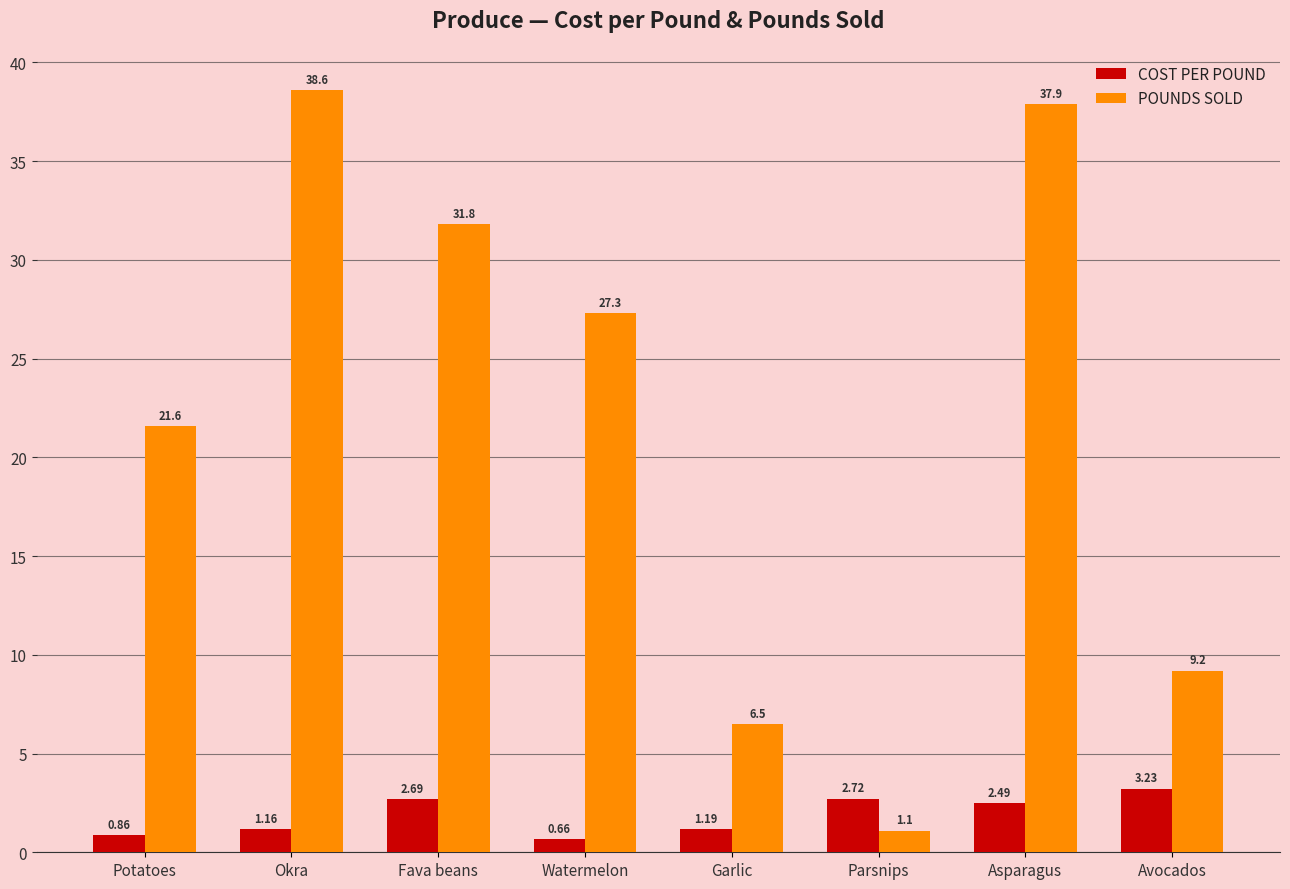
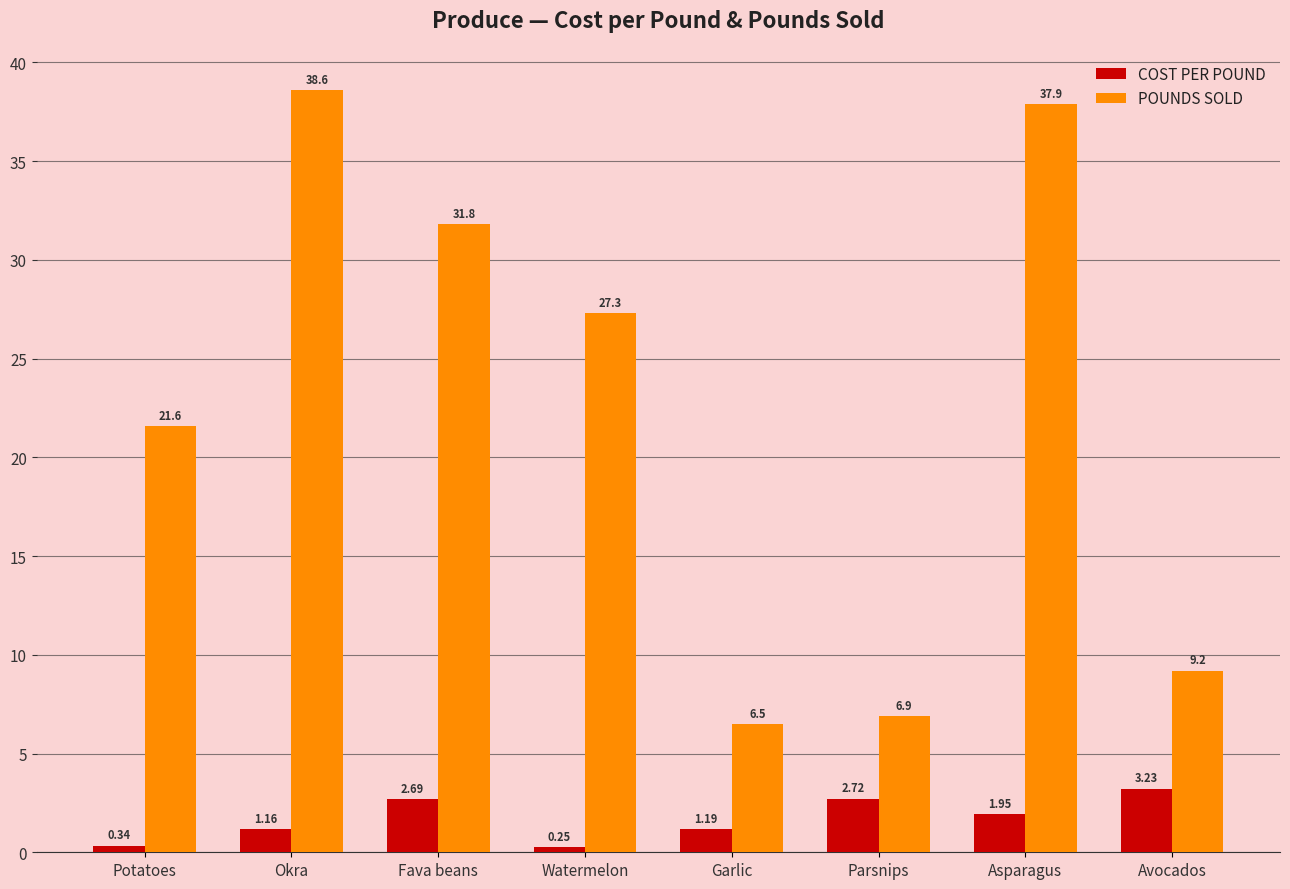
  {
    "COST PER POUND": {
-     "Potatoes": 0.86,
+     "Potatoes": 0.34,
      "Okra": 1.16,
      "Fava beans": 2.69,
-     "Watermelon": 0.66,
+     "Watermelon": 0.25,
      "Garlic": 1.19,
      "Parsnips": 2.72,
-     "Asparagus": 2.49,
+     "Asparagus": 1.95,
      "Avocados": 3.23
    },
    "POUNDS SOLD": {
      "Potatoes": 21.6,
      "Okra": 38.6,
      "Fava beans": 31.8,
      "Watermelon": 27.3,
      "Garlic": 6.5,
-     "Parsnips": 1.1,
+     "Parsnips": 6.9,
      "Asparagus": 37.9,
      "Avocados": 9.2
    }
  }
